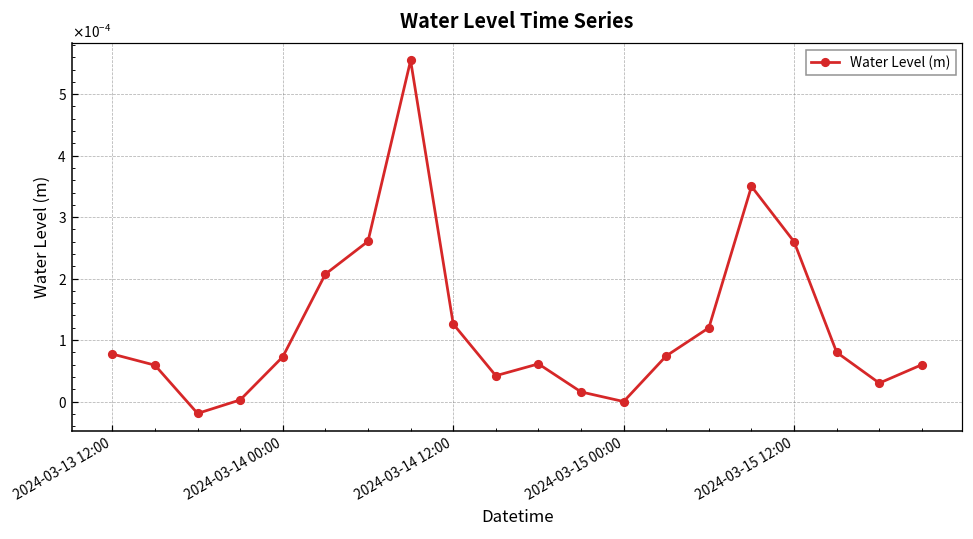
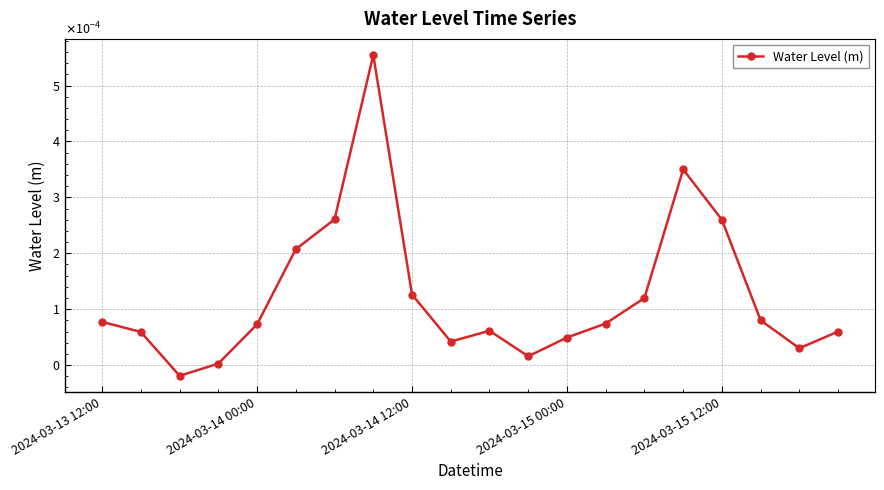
  {
    "2024-03-13 12:00": 0.00008,
    "2024-03-14 00:00": 0.00007,
    "2024-03-14 12:00": 0.00013,
-   "2024-03-15 00:00": 0.00000,
+   "2024-03-15 00:00": 0.00005,
    "2024-03-15 12:00": 0.00026
  }
